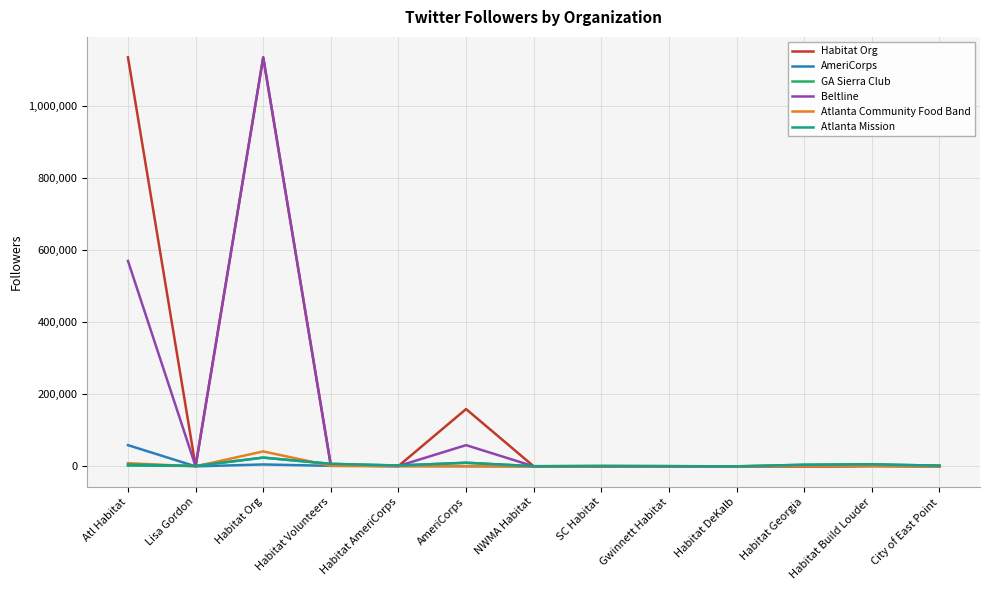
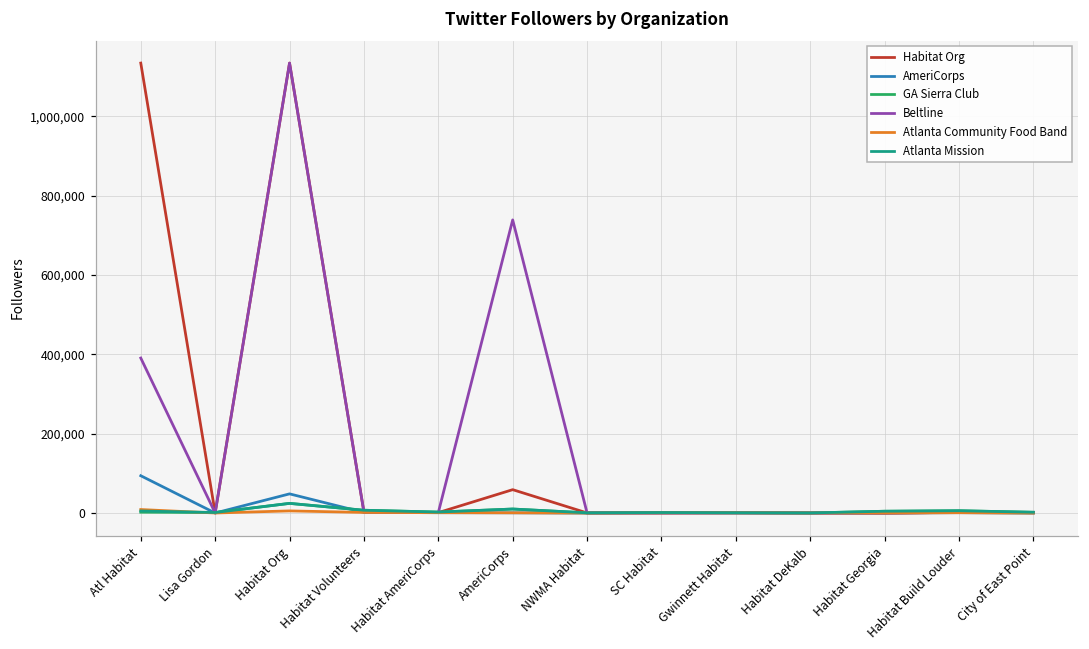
  {
    "Habitat Org": {
      "Atl Habitat": "1,130,000",
-     "AmeriCorps": "160,000"
+     "AmeriCorps": "60,000"
    },
    "AmeriCorps": {
-     "Atl Habitat": "60,000",
-     "Habitat Org": "10,000"
+     "Atl Habitat": "90,000",
+     "Habitat Org": "50,000"
    },
    "Beltline": {
-     "Atl Habitat": "570,000",
-     "AmeriCorps": "60,000"
+     "Atl Habitat": "390,000",
+     "AmeriCorps": "740,000"
    },
    "Atlanta Community Food Band": {
-     "Habitat Org": "40,000"
+     "Habitat Org": "10,000"
    }
  }
